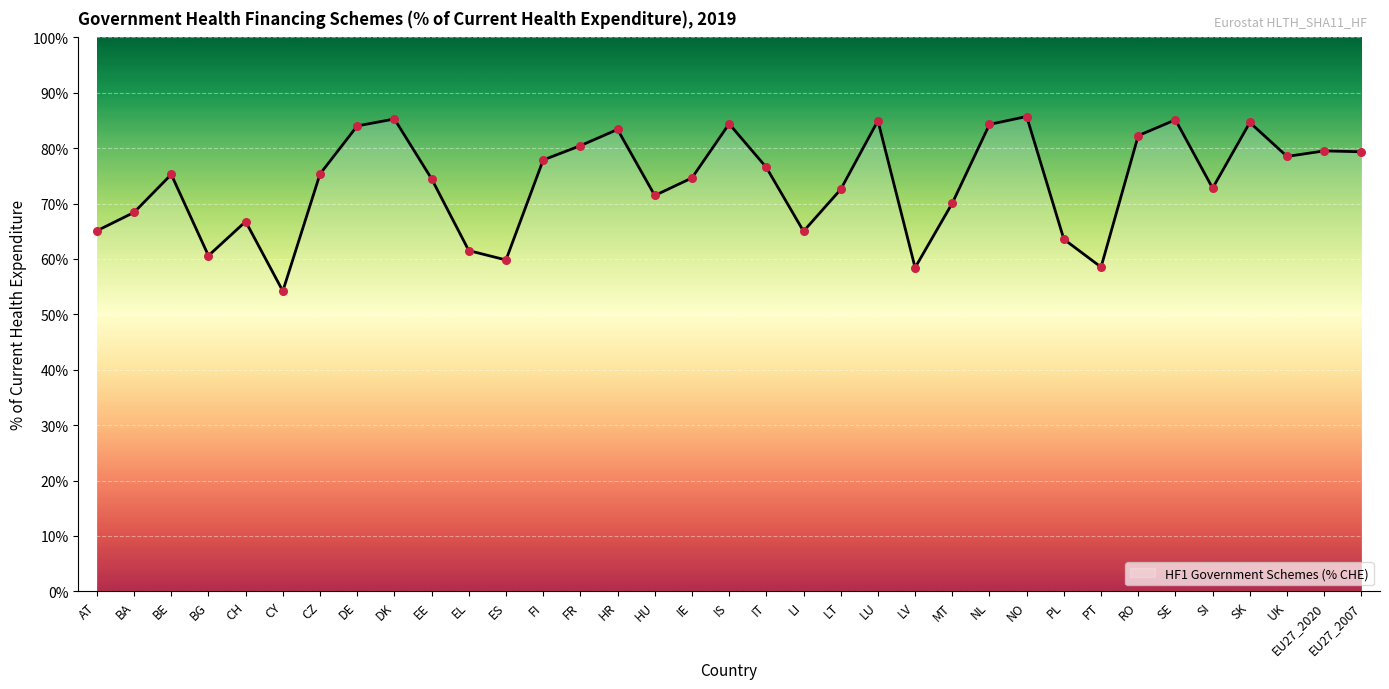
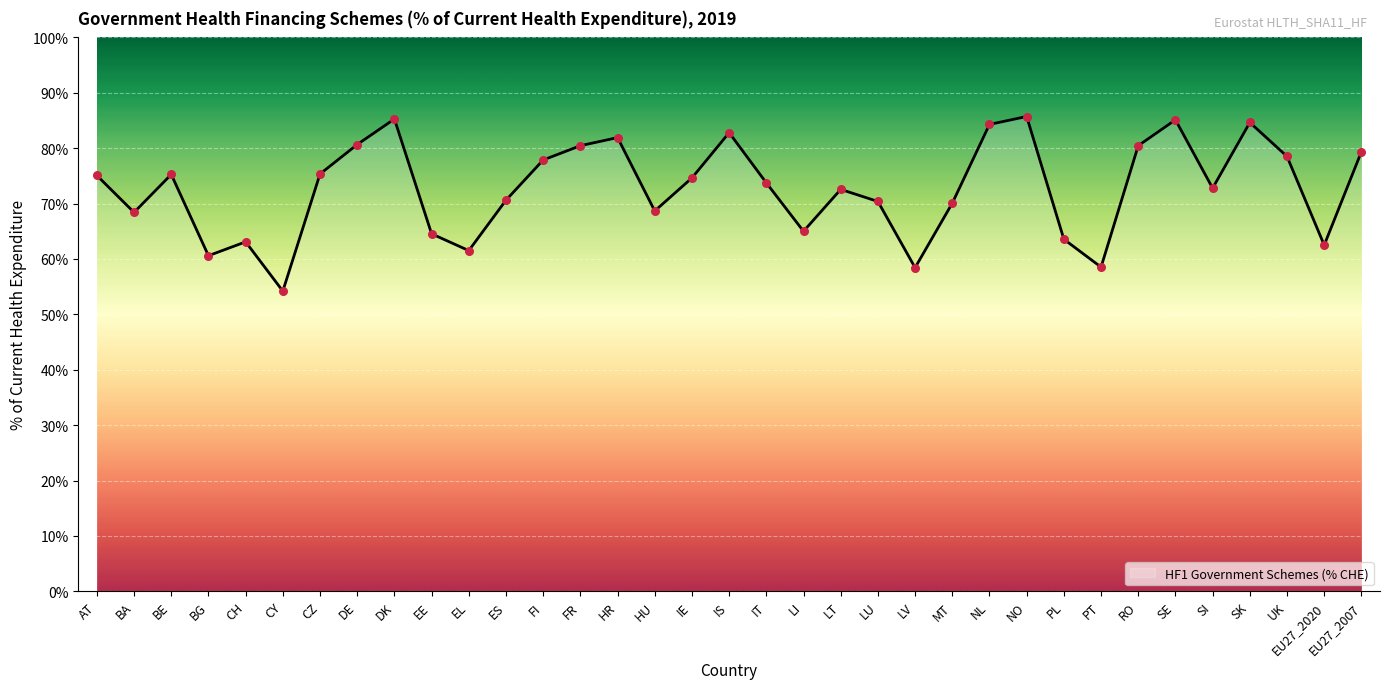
  {
-   "AT": "65%",
+   "AT": "75%",
    "BA": "68%",
    "BE": "75%",
    "BG": "61%",
-   "CH": "67%",
+   "CH": "63%",
    "CY": "54%",
    "CZ": "75%",
-   "DE": "84%",
+   "DE": "81%",
    "DK": "85%",
-   "EE": "74%",
+   "EE": "65%",
    "EL": "62%",
-   "ES": "60%",
+   "ES": "71%",
    "FI": "78%",
    "FR": "80%",
-   "HR": "83%",
-   "HU": "71%",
+   "HR": "82%",
+   "HU": "69%",
    "IE": "75%",
-   "IS": "84%",
-   "IT": "77%",
+   "IS": "83%",
+   "IT": "74%",
    "LI": "65%",
    "LT": "73%",
-   "LU": "85%",
+   "LU": "70%",
    "LV": "58%",
    "MT": "70%",
    "NL": "84%",
    "NO": "86%",
    "PL": "64%",
    "PT": "59%",
-   "RO": "82%",
+   "RO": "80%",
    "SE": "85%",
    "SI": "73%",
    "SK": "85%",
    "UK": "79%",
-   "EU27_2020": "80%",
+   "EU27_2020": "63%",
    "EU27_2007": "79%"
  }
